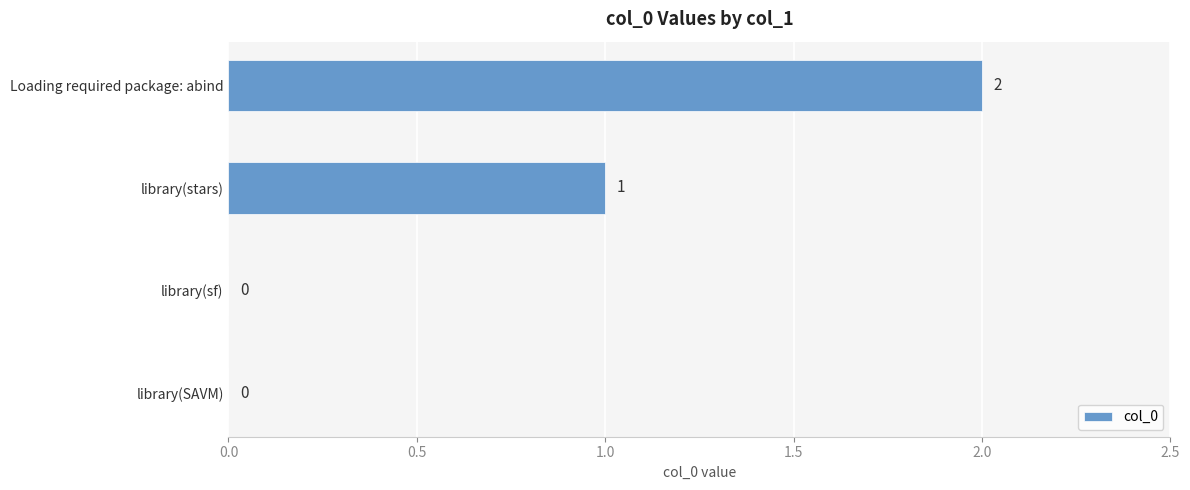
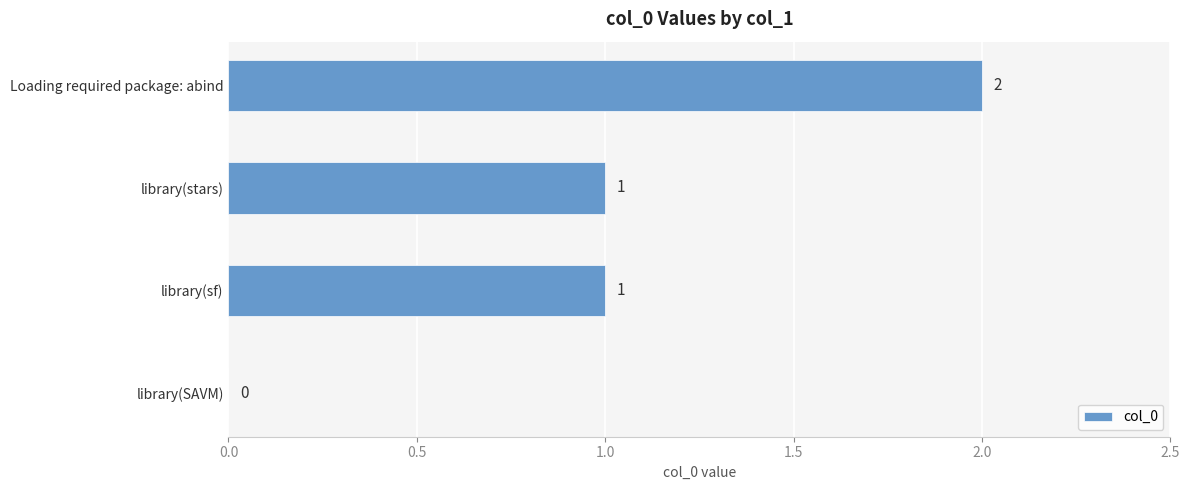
  {
    "Loading required package: abind": 2,
    "library(stars)": 1,
-   "library(sf)": 0,
+   "library(sf)": 1,
    "library(SAVM)": 0
  }
